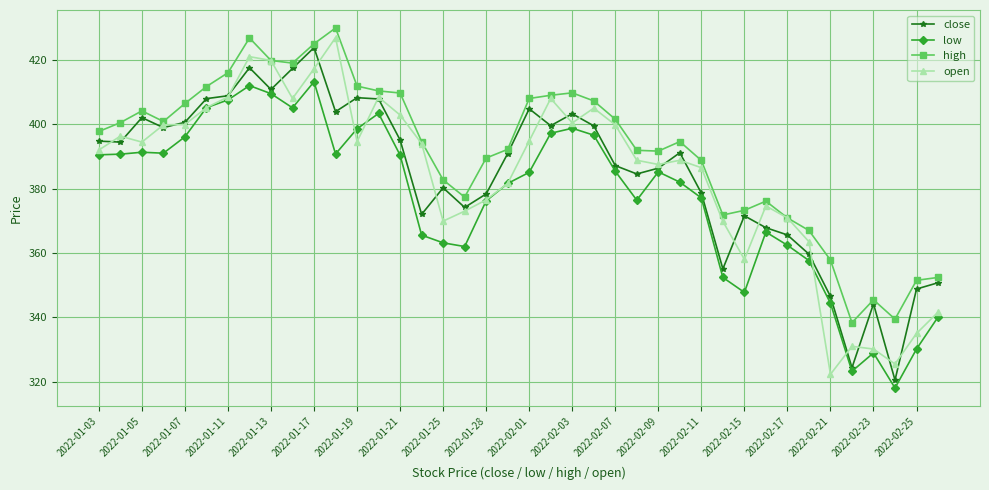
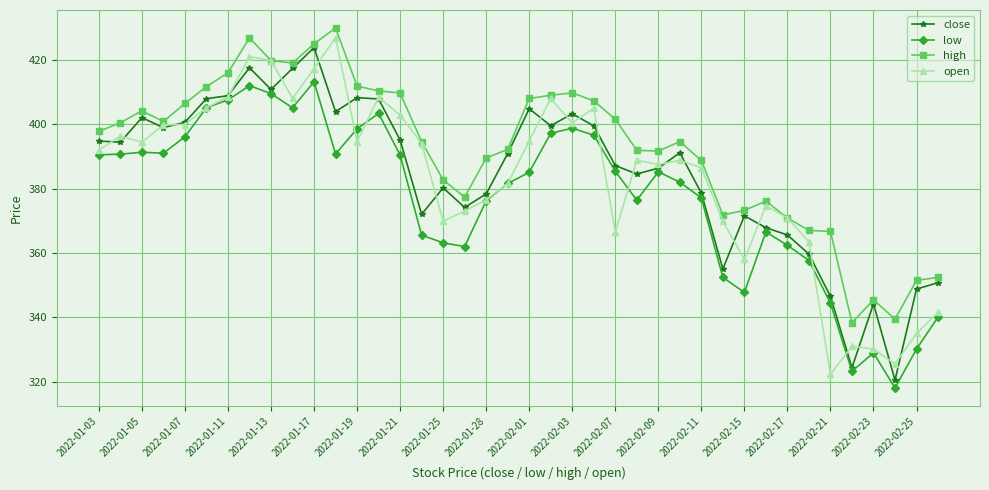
  {
    "high": {
      "2022-01-03": 398,
      "2022-01-05": 404,
      "2022-01-07": 406,
      "2022-01-11": 416,
      "2022-01-17": 425,
      "2022-01-19": 412,
      "2022-01-21": 410,
      "2022-01-25": 383,
      "2022-01-28": 390,
      "2022-02-01": 408,
      "2022-02-03": 410,
      "2022-02-07": 402,
      "2022-02-09": 392,
      "2022-02-11": 389,
      "2022-02-15": 373,
-     "2022-02-21": 358,
+     "2022-02-21": 367,
      "2022-02-23": 345,
      "2022-02-25": 352
    },
    "open": {
      "2022-01-03": 392,
      "2022-01-05": 394,
      "2022-01-17": 417,
      "2022-01-19": 395,
      "2022-01-21": 403,
      "2022-01-25": 370,
      "2022-02-01": 395,
      "2022-02-03": 400,
-     "2022-02-07": 400,
+     "2022-02-07": 367,
      "2022-02-09": 388,
      "2022-02-11": 387,
      "2022-02-15": 358,
      "2022-02-21": 322,
      "2022-02-23": 330,
      "2022-02-25": 335
    }
  }
